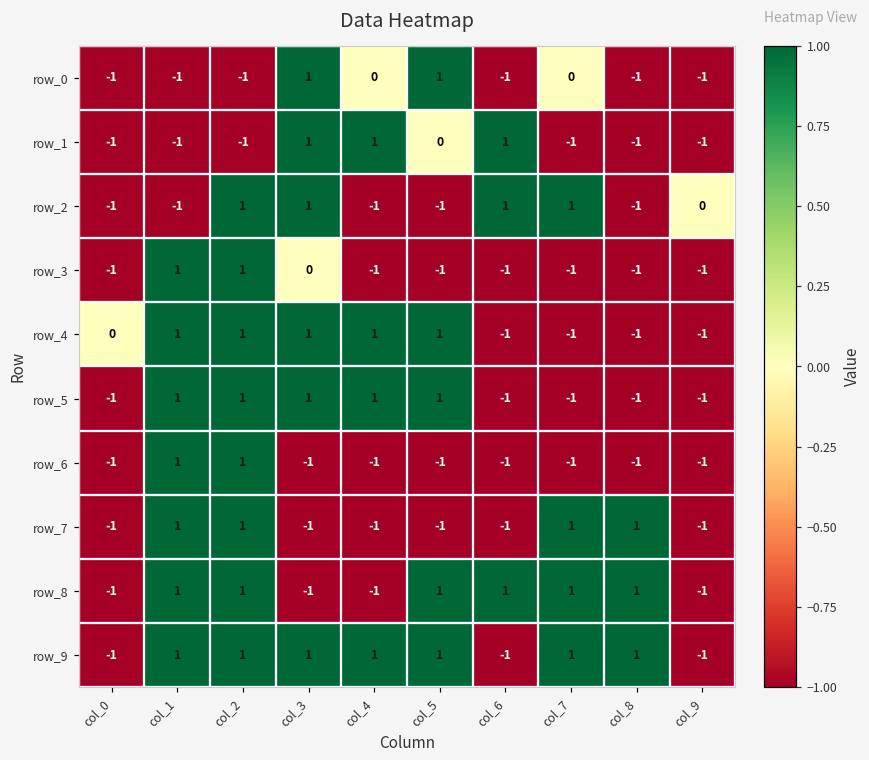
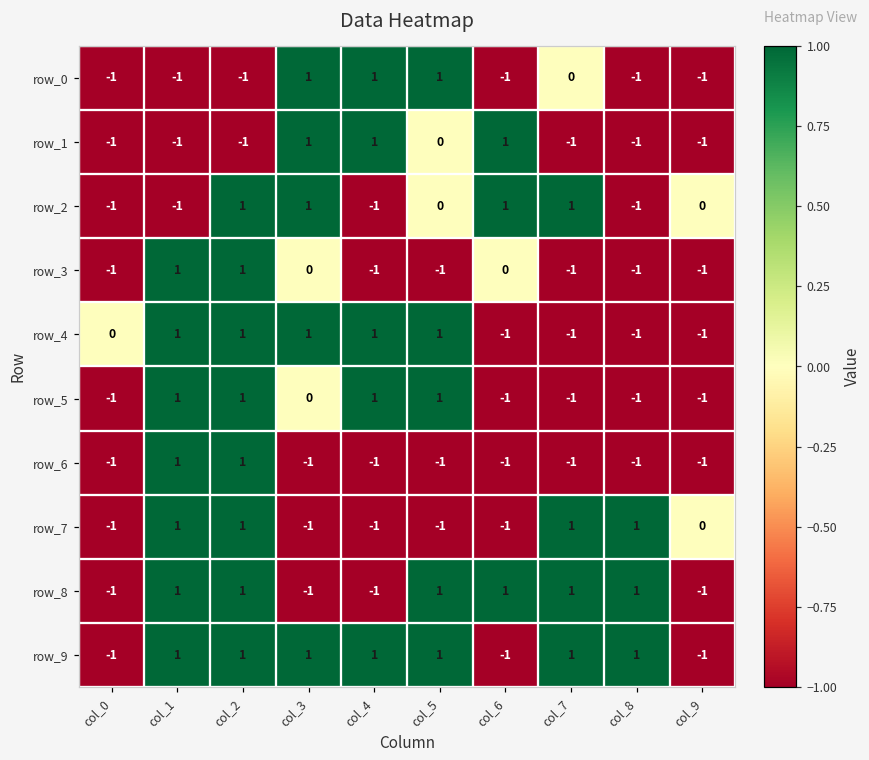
  {
    "row_0": {
      "col_0": -1,
      "col_1": -1,
      "col_2": -1,
      "col_3": 1,
-     "col_4": 0,
+     "col_4": 1,
      "col_5": 1,
      "col_6": -1,
      "col_7": 0,
      "col_8": -1,
      "col_9": -1
    },
    "row_1": {
      "col_0": -1,
      "col_1": -1,
      "col_2": -1,
      "col_3": 1,
      "col_4": 1,
      "col_5": 0,
      "col_6": 1,
      "col_7": -1,
      "col_8": -1,
      "col_9": -1
    },
    "row_2": {
      "col_0": -1,
      "col_1": -1,
      "col_2": 1,
      "col_3": 1,
      "col_4": -1,
-     "col_5": -1,
+     "col_5": 0,
      "col_6": 1,
      "col_7": 1,
      "col_8": -1,
      "col_9": 0
    },
    "row_3": {
      "col_0": -1,
      "col_1": 1,
      "col_2": 1,
      "col_3": 0,
      "col_4": -1,
      "col_5": -1,
-     "col_6": -1,
+     "col_6": 0,
      "col_7": -1,
      "col_8": -1,
      "col_9": -1
    },
    "row_4": {
      "col_0": 0,
      "col_1": 1,
      "col_2": 1,
      "col_3": 1,
      "col_4": 1,
      "col_5": 1,
      "col_6": -1,
      "col_7": -1,
      "col_8": -1,
      "col_9": -1
    },
    "row_5": {
      "col_0": -1,
      "col_1": 1,
      "col_2": 1,
-     "col_3": 1,
+     "col_3": 0,
      "col_4": 1,
      "col_5": 1,
      "col_6": -1,
      "col_7": -1,
      "col_8": -1,
      "col_9": -1
    },
    "row_6": {
      "col_0": -1,
      "col_1": 1,
      "col_2": 1,
      "col_3": -1,
      "col_4": -1,
      "col_5": -1,
      "col_6": -1,
      "col_7": -1,
      "col_8": -1,
      "col_9": -1
    },
    "row_7": {
      "col_0": -1,
      "col_1": 1,
      "col_2": 1,
      "col_3": -1,
      "col_4": -1,
      "col_5": -1,
      "col_6": -1,
      "col_7": 1,
      "col_8": 1,
-     "col_9": -1
+     "col_9": 0
    },
    "row_8": {
      "col_0": -1,
      "col_1": 1,
      "col_2": 1,
      "col_3": -1,
      "col_4": -1,
      "col_5": 1,
      "col_6": 1,
      "col_7": 1,
      "col_8": 1,
      "col_9": -1
    },
    "row_9": {
      "col_0": -1,
      "col_1": 1,
      "col_2": 1,
      "col_3": 1,
      "col_4": 1,
      "col_5": 1,
      "col_6": -1,
      "col_7": 1,
      "col_8": 1,
      "col_9": -1
    }
  }
